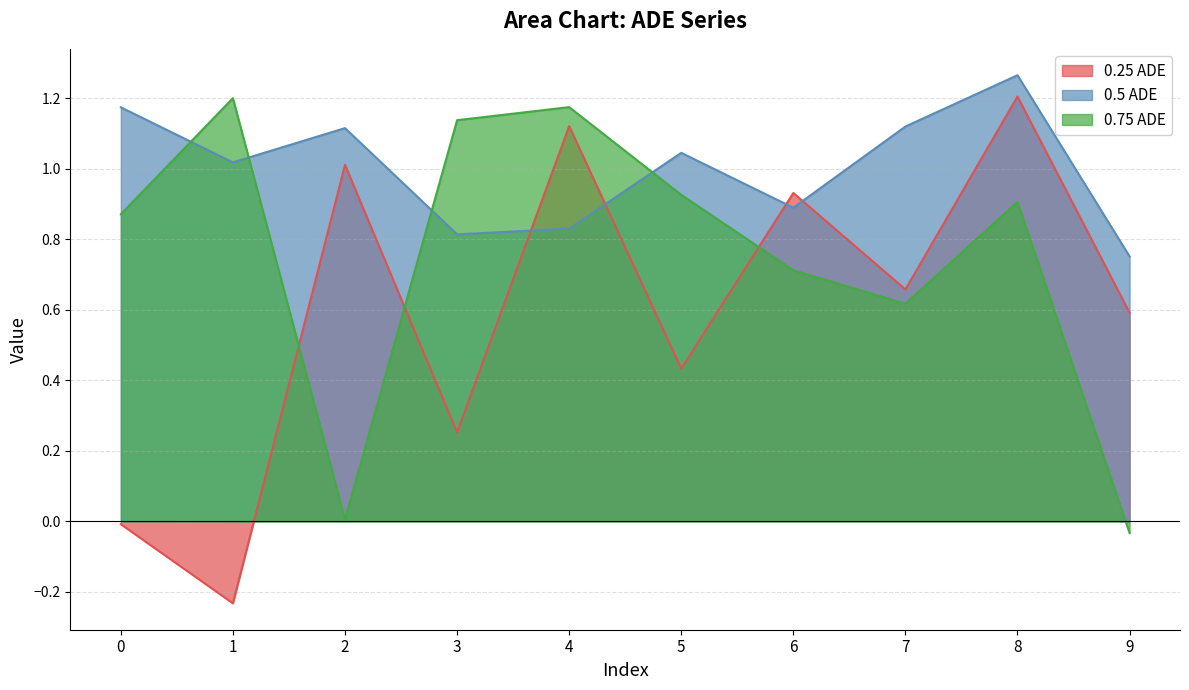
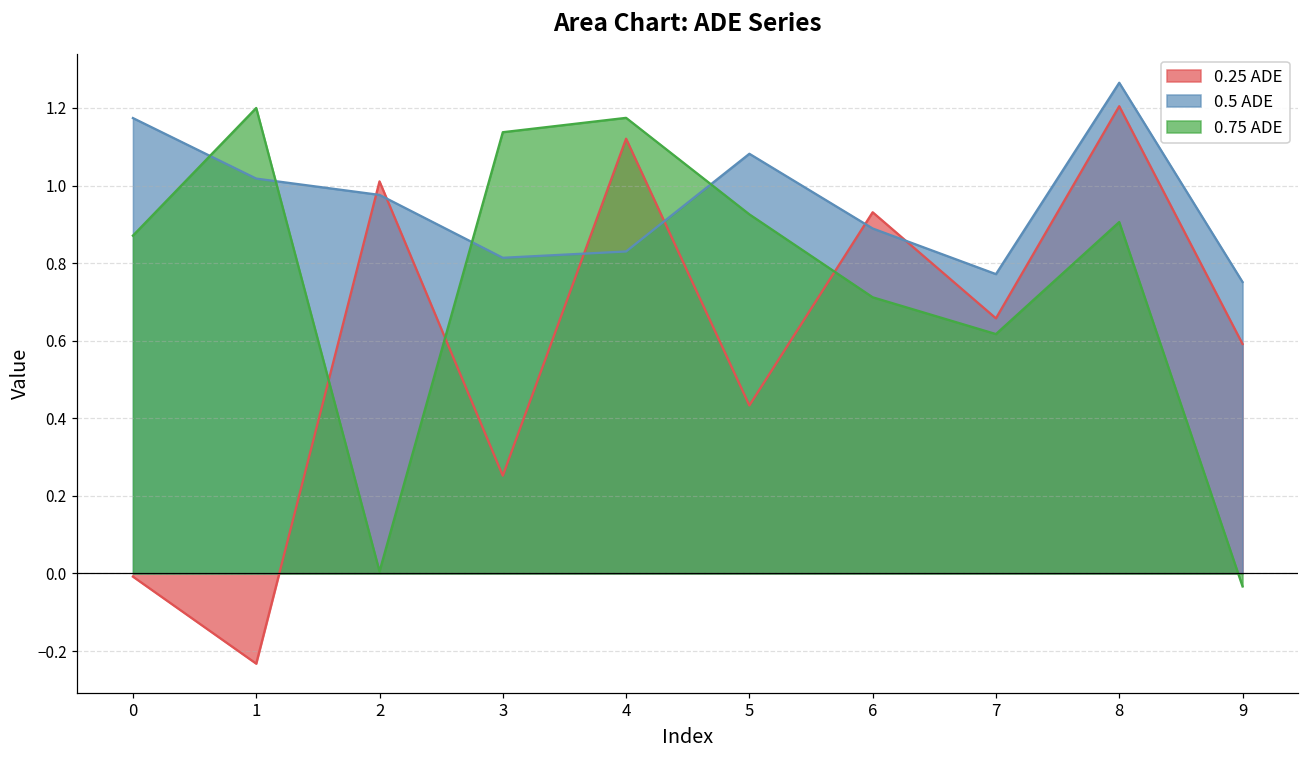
  {
    "0.5 ADE": {
      "0": 1.17,
      "1": 1.02,
-     "2": 1.12,
+     "2": 0.98,
      "3": 0.81,
      "4": 0.83,
-     "5": 1.04,
+     "5": 1.08,
      "6": 0.89,
-     "7": 1.12,
+     "7": 0.77,
      "8": 1.26,
      "9": 0.75
    }
  }
